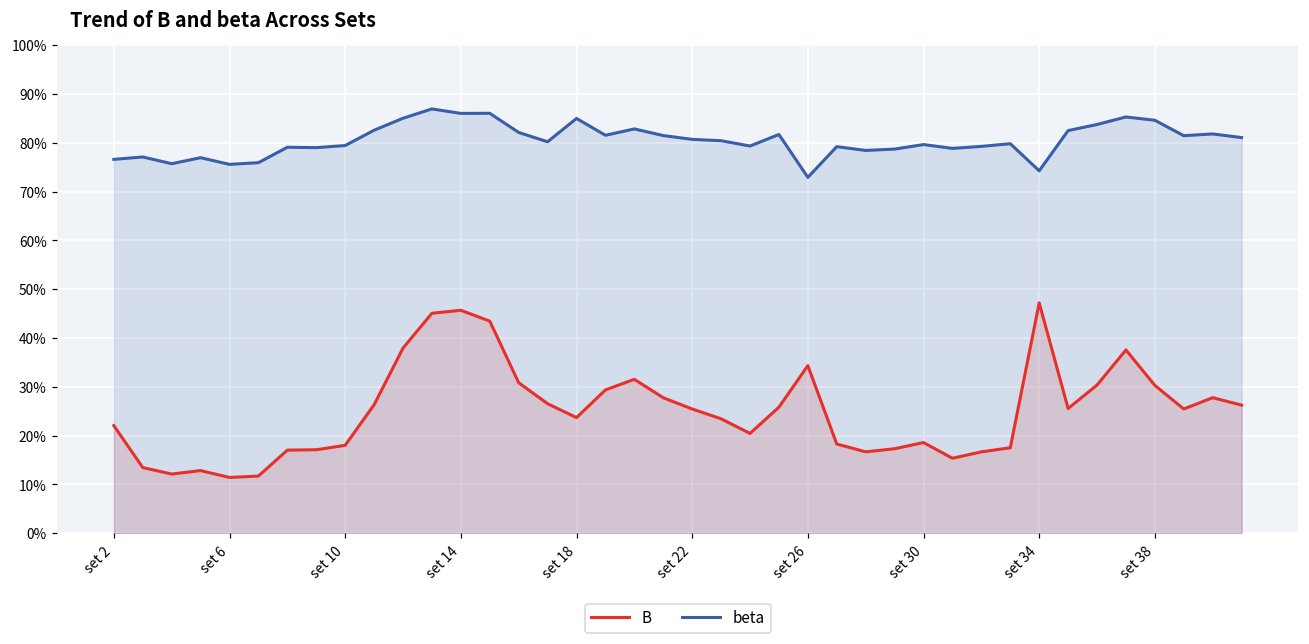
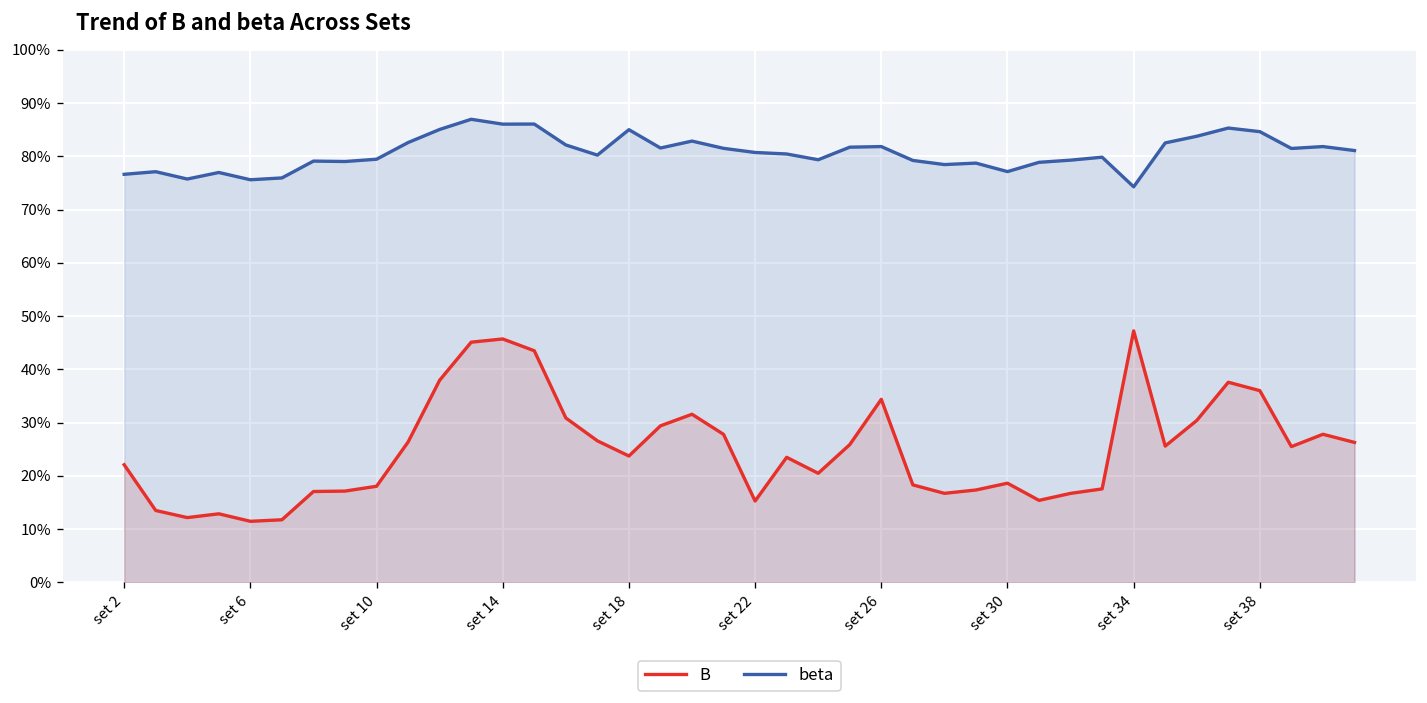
  {
    "B": {
      "set 2": "22%",
      "set 6": "11%",
      "set 10": "18%",
      "set 14": "46%",
      "set 18": "24%",
-     "set 22": "25%",
+     "set 22": "15%",
      "set 26": "34%",
      "set 30": "19%",
      "set 34": "47%",
-     "set 38": "30%"
+     "set 38": "36%"
    },
    "beta": {
      "set 2": "77%",
      "set 6": "76%",
      "set 10": "79%",
      "set 14": "86%",
      "set 18": "85%",
      "set 22": "81%",
-     "set 26": "73%",
-     "set 30": "80%",
+     "set 26": "82%",
+     "set 30": "77%",
      "set 34": "74%",
      "set 38": "85%"
    }
  }
